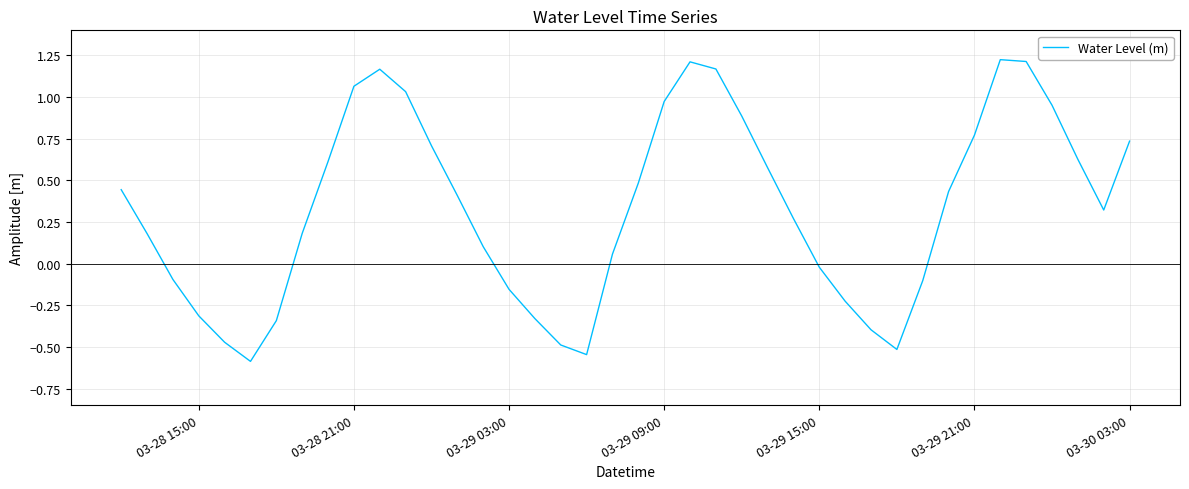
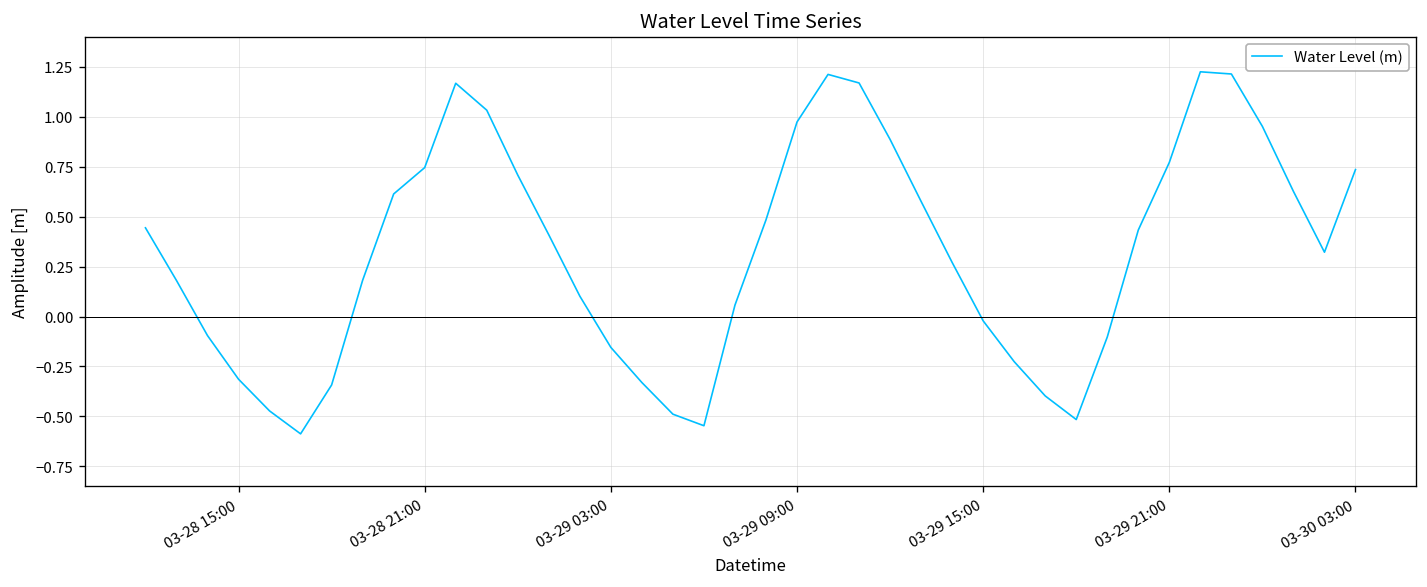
  {
    "03-28 15:00": -0.31,
-   "03-28 21:00": 1.06,
+   "03-28 21:00": 0.74,
    "03-29 03:00": -0.15,
    "03-29 09:00": 0.97,
    "03-29 15:00": -0.02,
    "03-29 21:00": 0.77,
    "03-30 03:00": 0.74
  }
